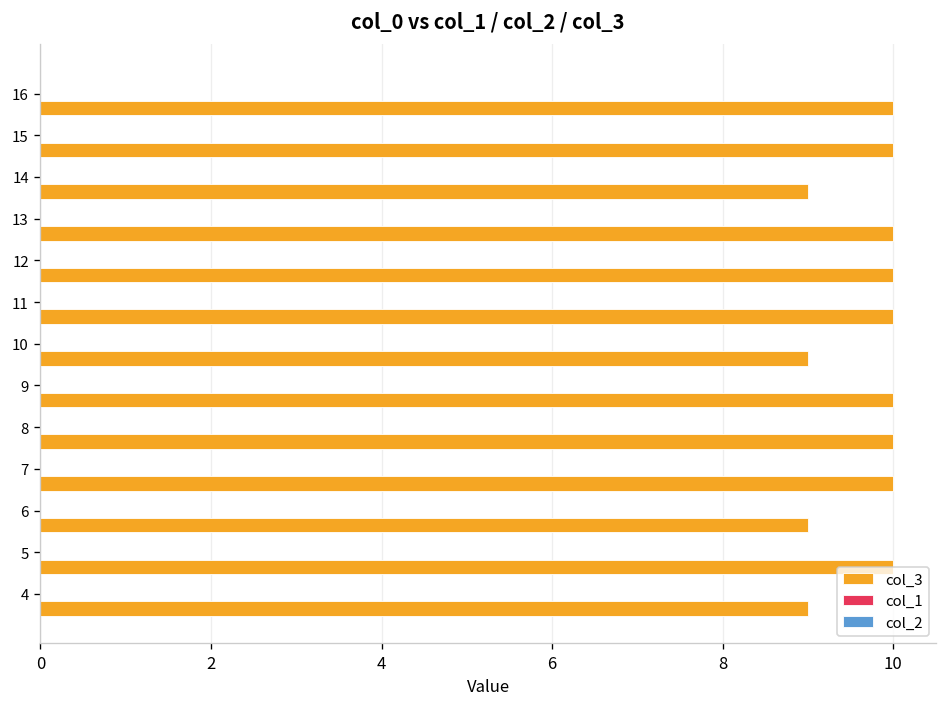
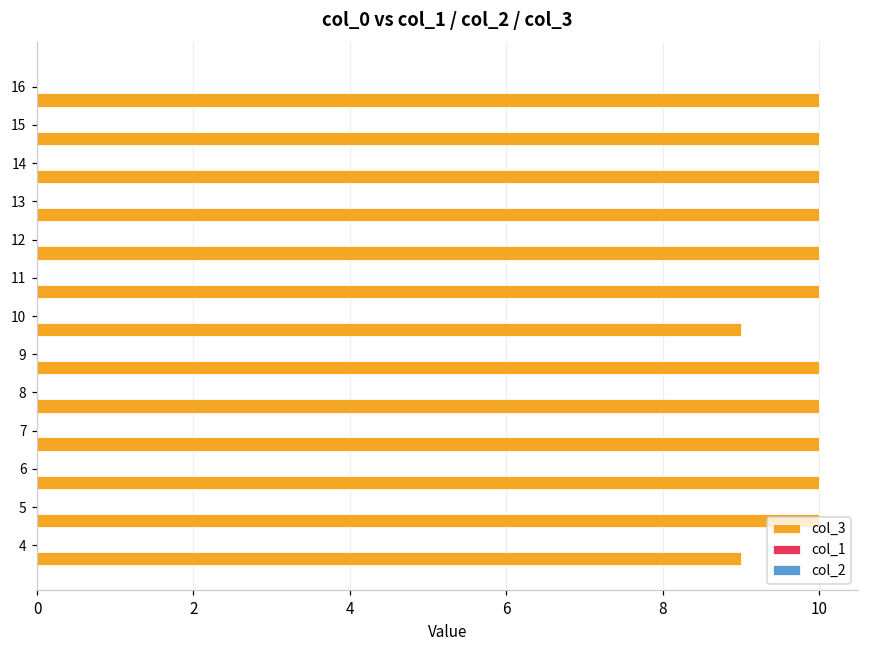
  {
    "col_3": {
      "16": 10,
      "15": 10,
-     "14": 9,
+     "14": 10,
      "13": 10,
      "12": 10,
      "11": 10,
      "10": 9,
      "9": 10,
      "8": 10,
      "7": 10,
-     "6": 9,
+     "6": 10,
      "4": 9
    },
    "col_1": {
      "16": 0,
      "15": 0,
      "14": 0,
      "13": 0,
      "12": 0,
      "11": 0,
      "10": 0,
      "9": 0,
      "8": 0,
      "7": 0,
      "6": 0,
      "5": 0,
      "4": 0
    },
    "col_2": {
      "16": 0,
      "15": 0,
      "14": 0,
      "13": 0,
      "12": 0,
      "11": 0,
      "10": 0,
      "9": 0,
      "8": 0,
      "7": 0,
      "6": 0,
      "5": 0,
      "4": 0
    }
  }
